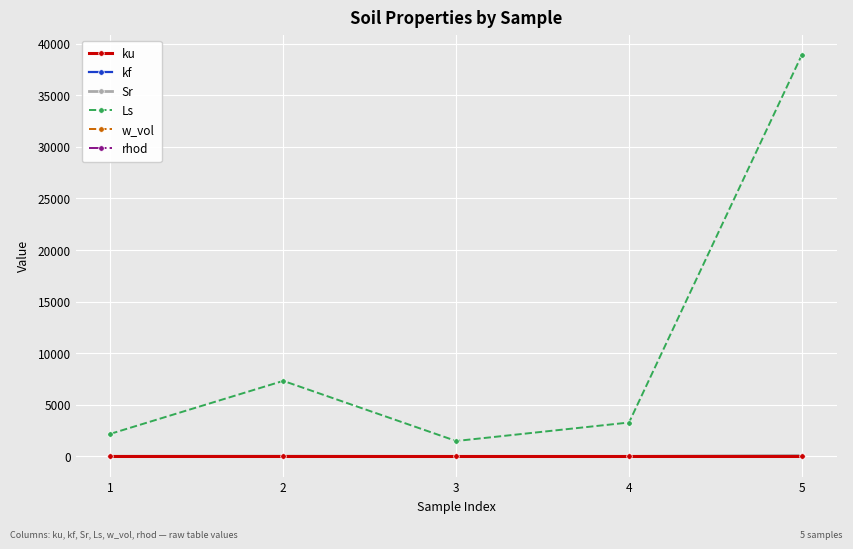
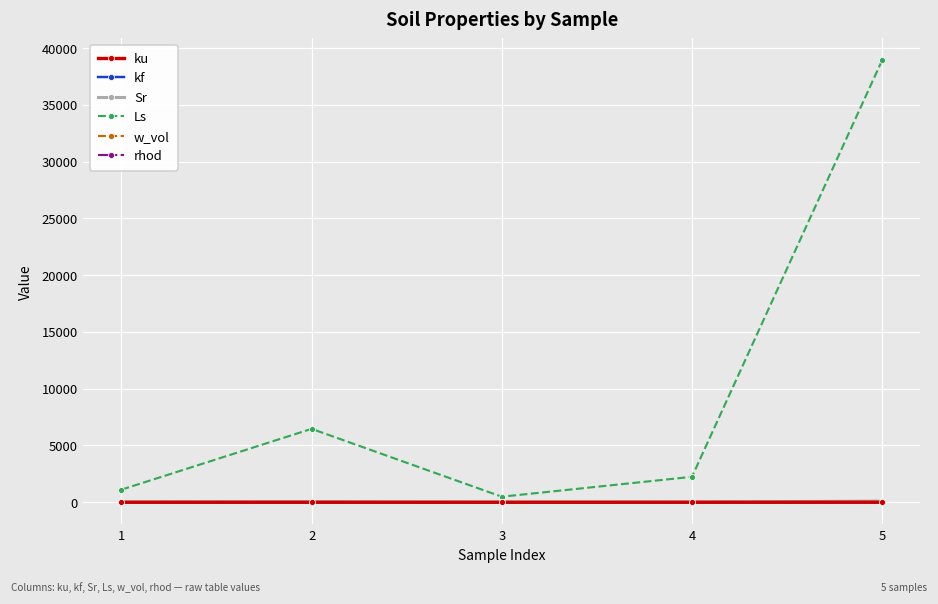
  {
    "Ls": {
-     "1": 2200,
-     "2": 7300,
-     "3": 1500,
-     "4": 3300,
+     "1": 1100,
+     "2": 6500,
+     "3": 500,
+     "4": 2200,
      "5": 38900
    }
  }
